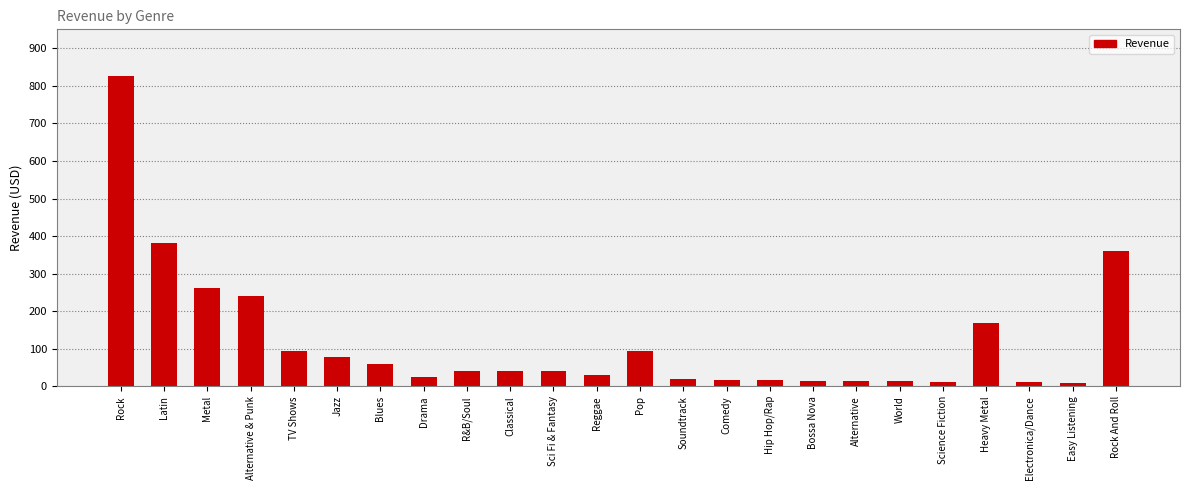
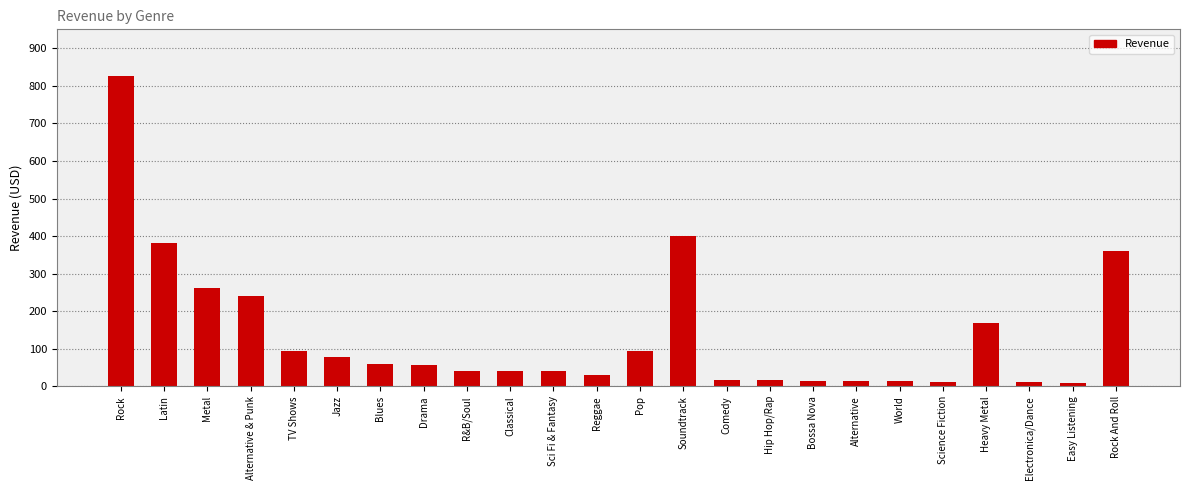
  {
    "Rock": 830,
    "Latin": 380,
    "Metal": 260,
    "Alternative & Punk": 240,
    "TV Shows": 90,
    "Jazz": 80,
    "Blues": 60,
-   "Drama": 30,
+   "Drama": 60,
    "R&B/Soul": 40,
    "Classical": 40,
    "Sci Fi & Fantasy": 40,
    "Reggae": 30,
    "Pop": 100,
-   "Soundtrack": 20,
+   "Soundtrack": 400,
    "Comedy": 20,
    "Hip Hop/Rap": 20,
    "Bossa Nova": 10,
    "Alternative": 10,
    "World": 10,
    "Science Fiction": 10,
    "Heavy Metal": 170,
    "Electronica/Dance": 10,
    "Easy Listening": 10,
    "Rock And Roll": 360
  }
